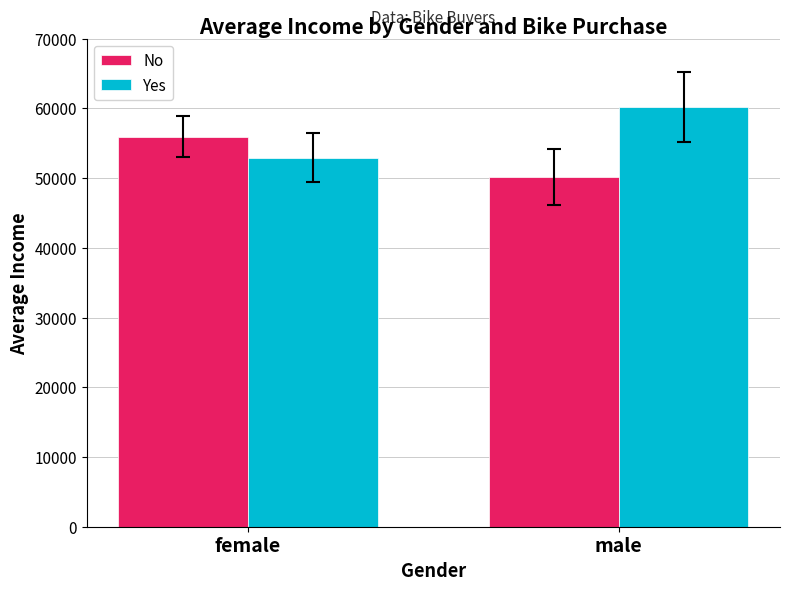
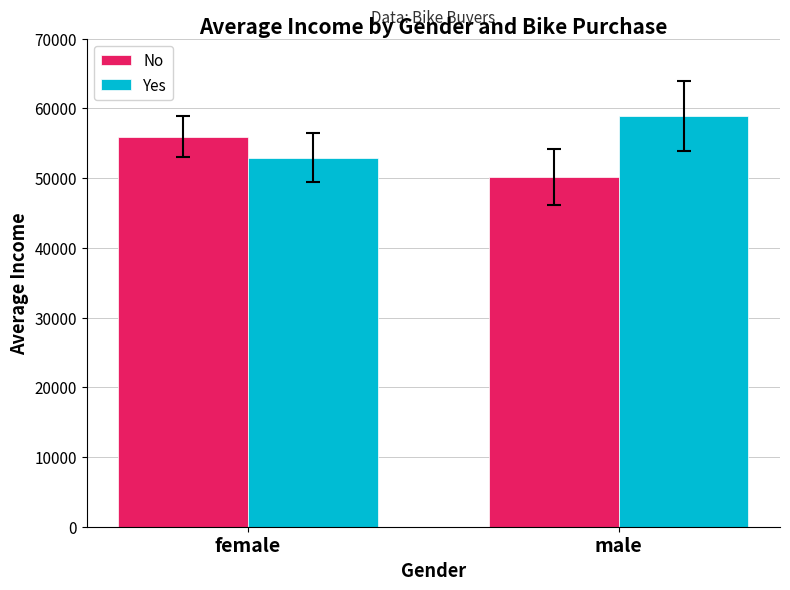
  {
    "No": {
      "female": 56000,
      "male": 50000
    },
    "Yes": {
      "female": 53000,
-     "male": 60000
+     "male": 59000
    }
  }
